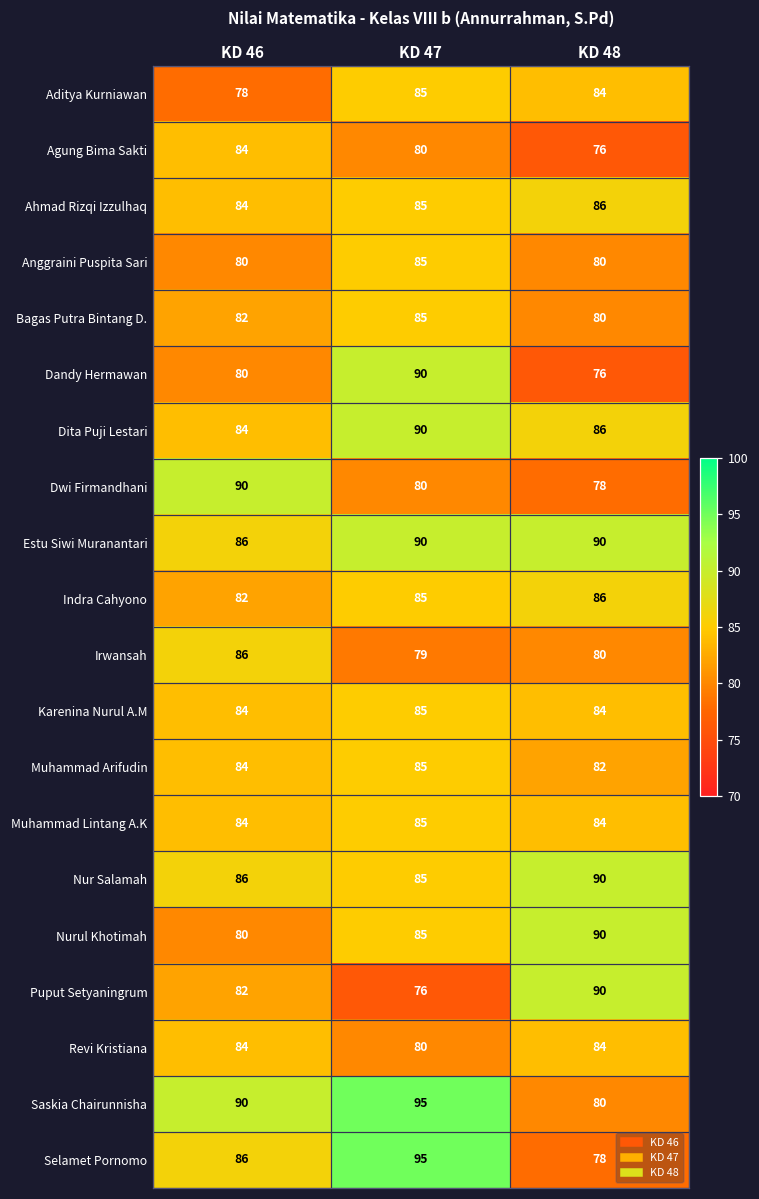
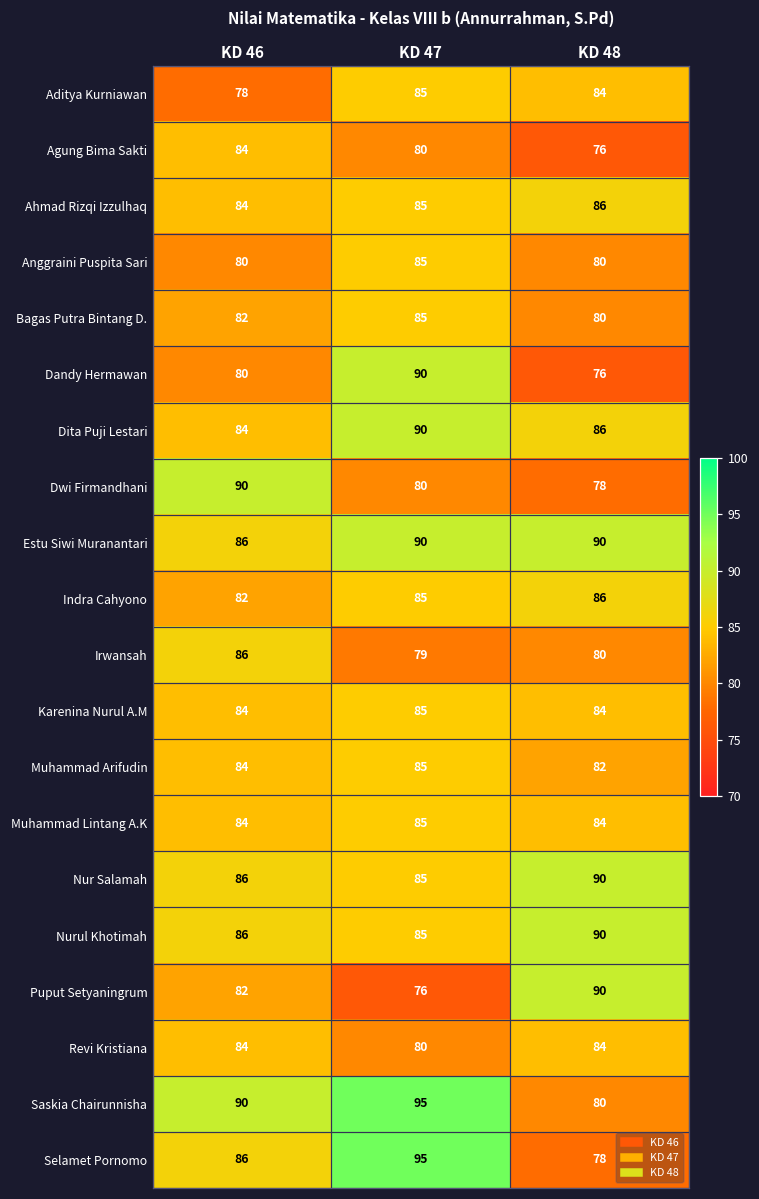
  {
    "Aditya Kurniawan": {
      "KD 46": 78,
      "KD 47": 85,
      "KD 48": 84
    },
    "Agung Bima Sakti": {
      "KD 46": 84,
      "KD 47": 80,
      "KD 48": 76
    },
    "Ahmad Rizqi Izzulhaq": {
      "KD 46": 84,
      "KD 47": 85,
      "KD 48": 86
    },
    "Anggraini Puspita Sari": {
      "KD 46": 80,
      "KD 47": 85,
      "KD 48": 80
    },
    "Bagas Putra Bintang D.": {
      "KD 46": 82,
      "KD 47": 85,
      "KD 48": 80
    },
    "Dandy Hermawan": {
      "KD 46": 80,
      "KD 47": 90,
      "KD 48": 76
    },
    "Dita Puji Lestari": {
      "KD 46": 84,
      "KD 47": 90,
      "KD 48": 86
    },
    "Dwi Firmandhani": {
      "KD 46": 90,
      "KD 47": 80,
      "KD 48": 78
    },
    "Estu Siwi Muranantari": {
      "KD 46": 86,
      "KD 47": 90,
      "KD 48": 90
    },
    "Indra Cahyono": {
      "KD 46": 82,
      "KD 47": 85,
      "KD 48": 86
    },
    "Irwansah": {
      "KD 46": 86,
      "KD 47": 79,
      "KD 48": 80
    },
    "Karenina Nurul A.M": {
      "KD 46": 84,
      "KD 47": 85,
      "KD 48": 84
    },
    "Muhammad Arifudin": {
      "KD 46": 84,
      "KD 47": 85,
      "KD 48": 82
    },
    "Muhammad Lintang A.K": {
      "KD 46": 84,
      "KD 47": 85,
      "KD 48": 84
    },
    "Nur Salamah": {
      "KD 46": 86,
      "KD 47": 85,
      "KD 48": 90
    },
    "Nurul Khotimah": {
-     "KD 46": 80,
+     "KD 46": 86,
      "KD 47": 85,
      "KD 48": 90
    },
    "Puput Setyaningrum": {
      "KD 46": 82,
      "KD 47": 76,
      "KD 48": 90
    },
    "Revi Kristiana": {
      "KD 46": 84,
      "KD 47": 80,
      "KD 48": 84
    },
    "Saskia Chairunnisha": {
      "KD 46": 90,
      "KD 47": 95,
      "KD 48": 80
    },
    "Selamet Pornomo": {
      "KD 46": 86,
      "KD 47": 95,
      "KD 48": 78
    }
  }
